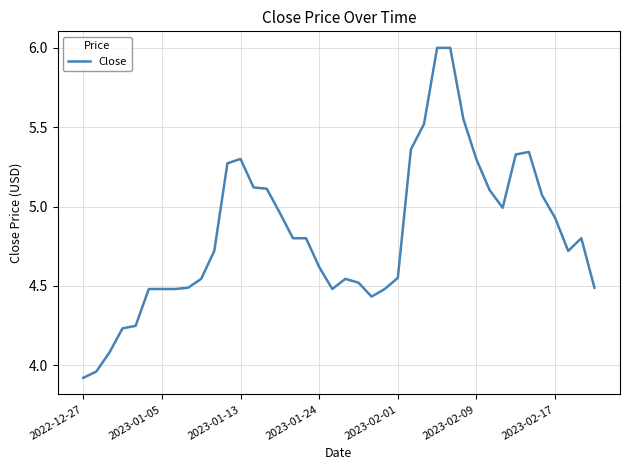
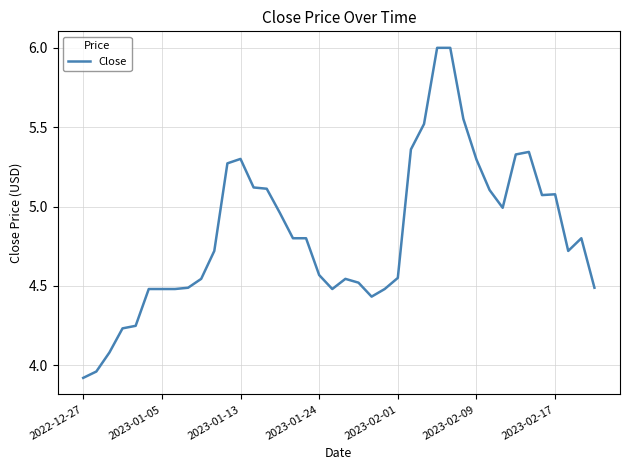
  {
    "2022-12-27": 3.92,
    "2023-01-05": 4.48,
    "2023-01-13": 5.30,
-   "2023-01-24": 4.62,
+   "2023-01-24": 4.57,
    "2023-02-01": 4.55,
    "2023-02-09": 5.30,
-   "2023-02-17": 4.93
+   "2023-02-17": 5.08
  }
